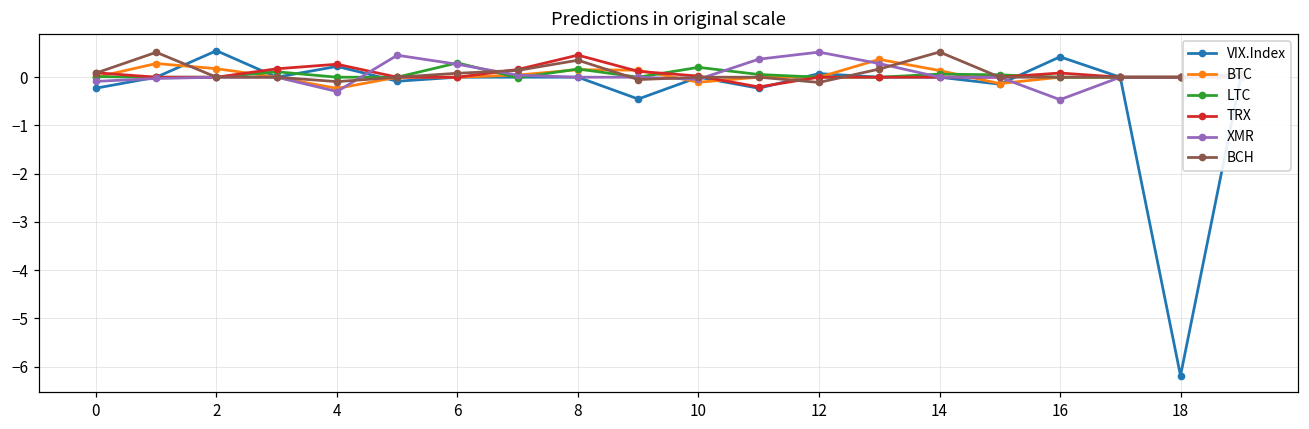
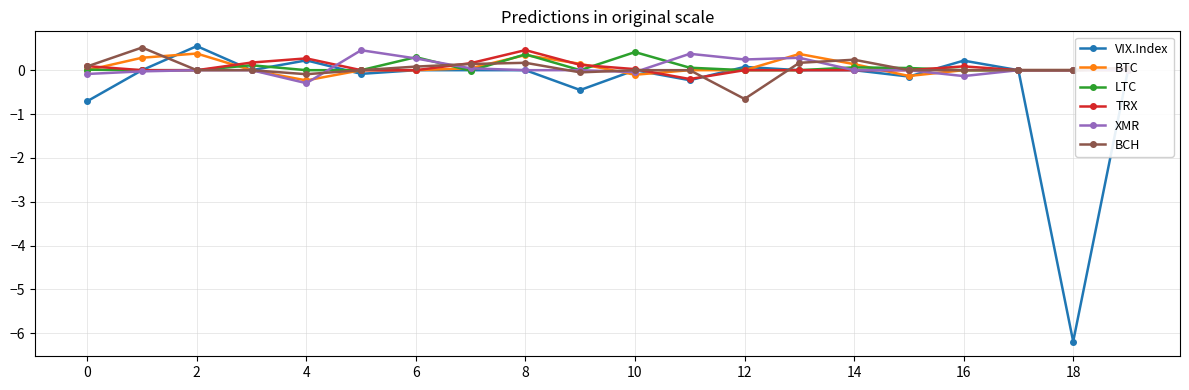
  {
    "VIX.Index": {
-     "0": -0.2,
+     "0": -0.7,
      "2": 0.5,
      "12": 0.1,
-     "16": 0.4,
+     "16": 0.2,
      "18": -6.2
    },
    "BTC": {
-     "2": 0.2,
+     "2": 0.4,
      "4": -0.2,
-     "8": 0.2,
+     "8": 0.3,
      "10": -0.1,
      "14": 0.1
    },
    "LTC": {
      "4": 0.0,
-     "8": 0.2,
-     "10": 0.2,
+     "8": 0.4,
+     "10": 0.4,
      "14": 0.1
    },
    "TRX": {
      "8": 0.5,
      "16": 0.1
    },
    "XMR": {
      "0": -0.1,
      "4": -0.3,
-     "12": 0.5,
-     "16": -0.5
+     "12": 0.2,
+     "16": -0.1
    },
    "BCH": {
      "4": -0.1,
      "6": 0.1,
-     "8": 0.4,
-     "12": -0.1,
-     "14": 0.5
+     "8": 0.2,
+     "12": -0.7,
+     "14": 0.2
    }
  }
